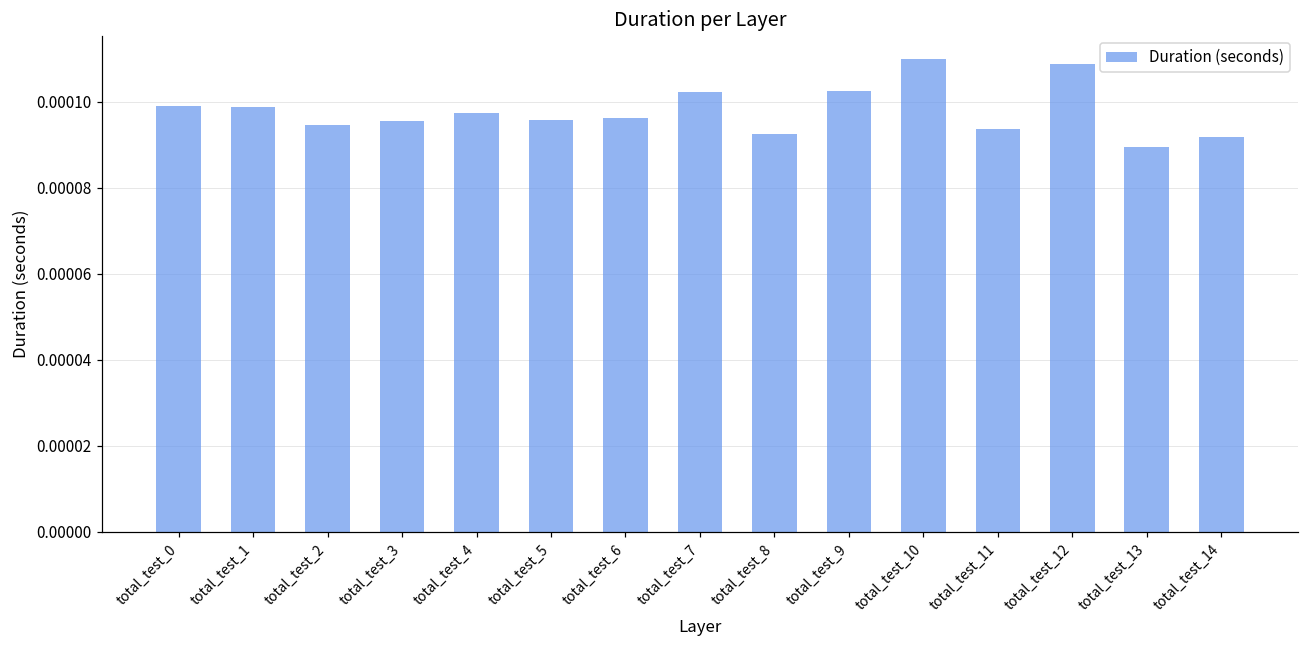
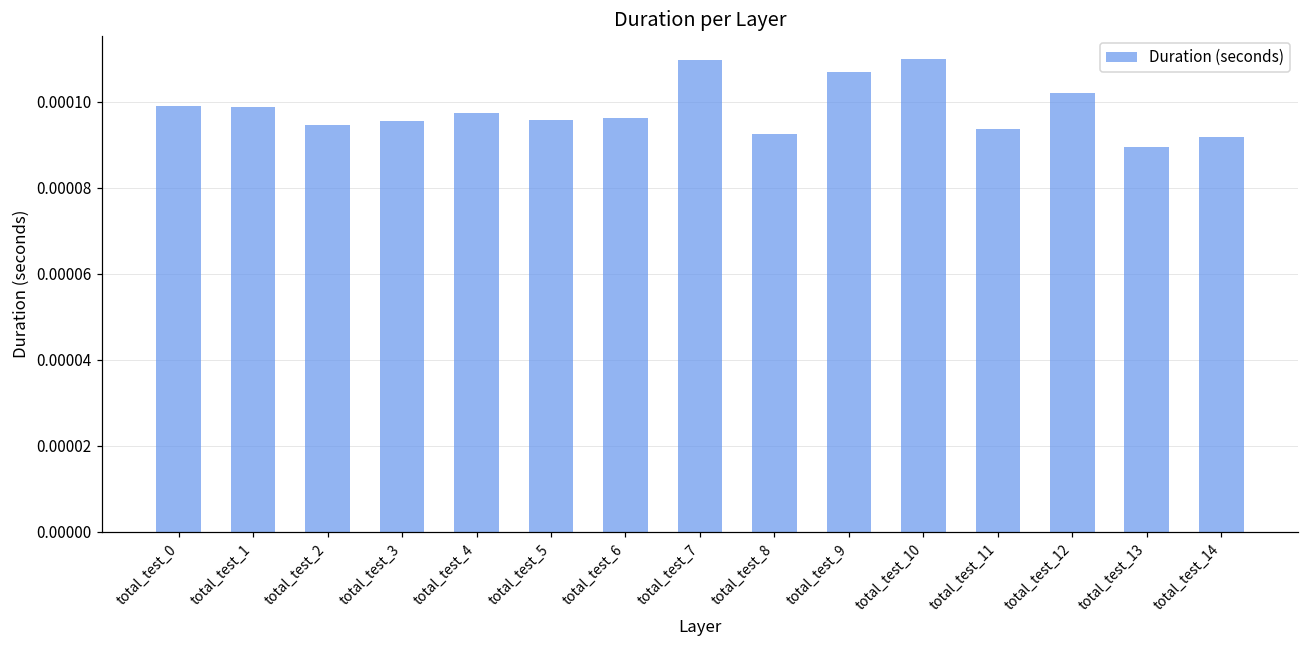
  {
    "total_test_0": 0.000099,
    "total_test_1": 0.000099,
    "total_test_2": 0.000095,
    "total_test_3": 0.000096,
    "total_test_4": 0.000098,
    "total_test_5": 0.000096,
    "total_test_6": 0.000096,
-   "total_test_7": 0.000102,
+   "total_test_7": 0.000110,
    "total_test_8": 0.000092,
-   "total_test_9": 0.000102,
+   "total_test_9": 0.000107,
    "total_test_10": 0.000110,
    "total_test_11": 0.000094,
-   "total_test_12": 0.000109,
+   "total_test_12": 0.000102,
    "total_test_13": 0.000089,
    "total_test_14": 0.000092
  }
